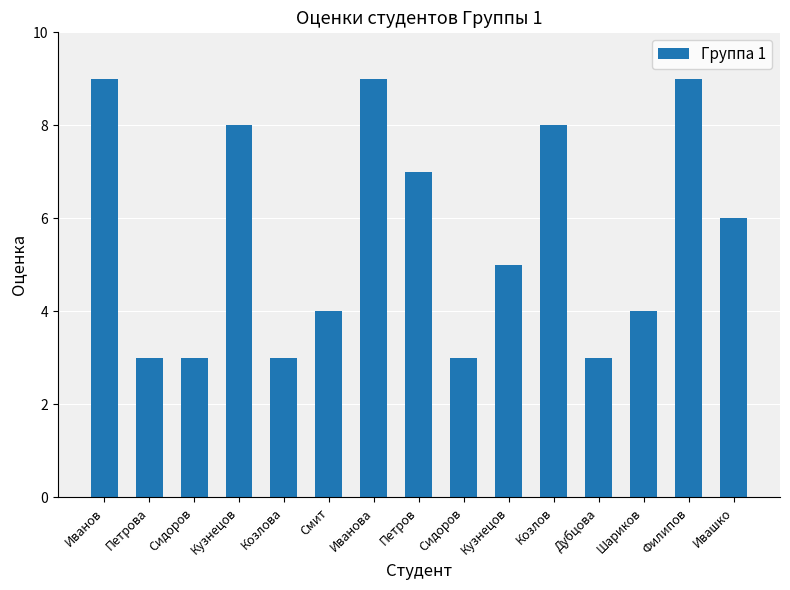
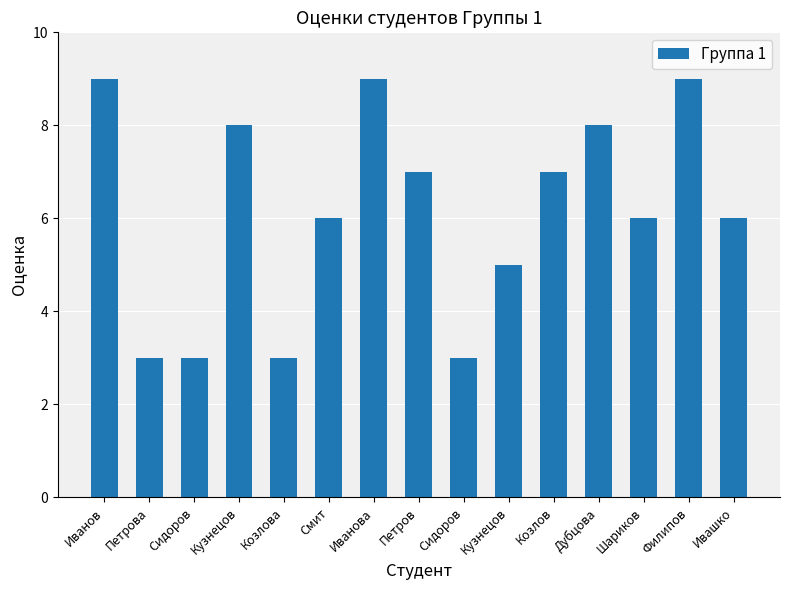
  {
    "Иванов": 9,
    "Петрова": 3,
    "Козлова": 3,
-   "Смит": 4,
+   "Смит": 6,
    "Иванова": 9,
    "Петров": 7,
-   "Козлов": 8,
-   "Дубцова": 3,
-   "Шариков": 4,
+   "Козлов": 7,
+   "Дубцова": 8,
+   "Шариков": 6,
    "Филипов": 9,
    "Ивашко": 6
  }
